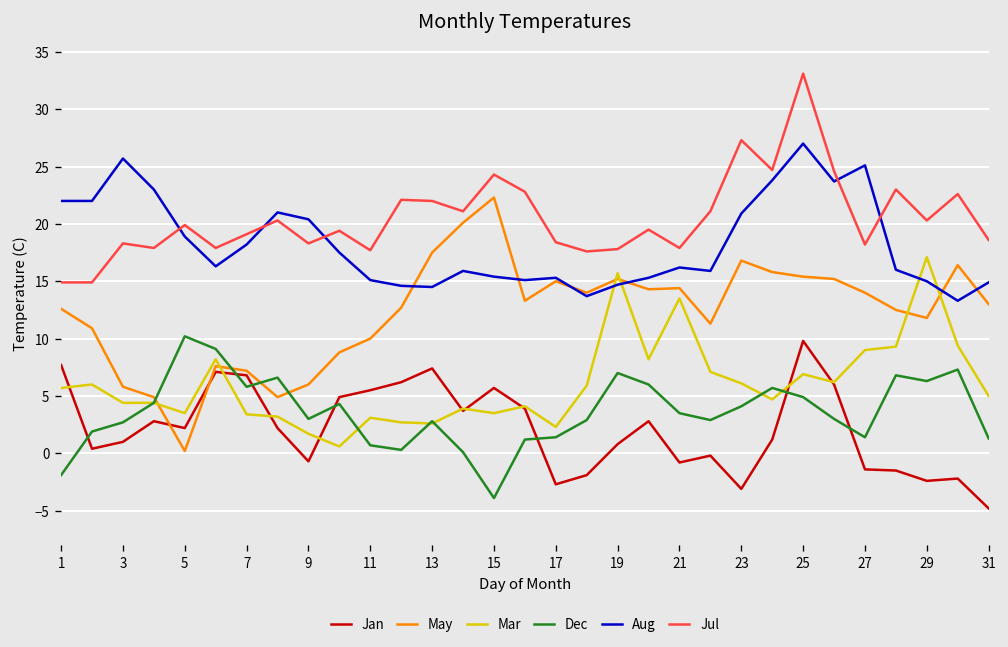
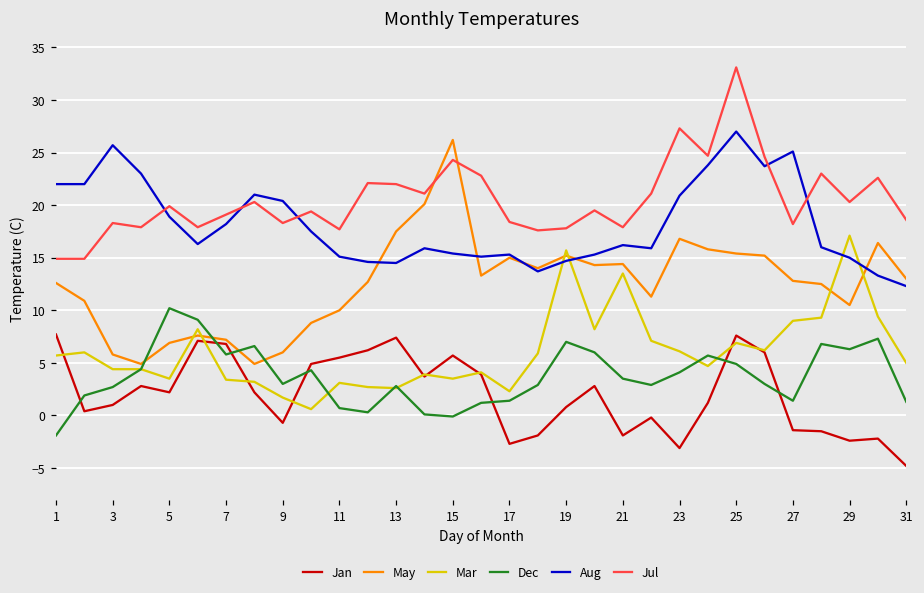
  {
    "Jan": {
      "1": 8,
      "3": 1,
      "5": 2,
      "7": 7,
      "9": -1,
      "11": 6,
      "13": 7,
      "15": 6,
      "17": -3,
      "19": 1,
-     "21": -1,
+     "21": -2,
      "23": -3,
-     "25": 10,
+     "25": 8,
      "27": -1,
      "29": -2,
      "31": -5
    },
    "May": {
      "1": 13,
      "3": 6,
-     "5": 0,
+     "5": 7,
      "7": 7,
      "9": 6,
      "11": 10,
      "13": 18,
-     "15": 22,
+     "15": 26,
      "17": 15,
      "19": 15,
      "21": 14,
      "23": 17,
      "25": 15,
-     "27": 14,
-     "29": 12,
+     "27": 13,
+     "29": 11,
      "31": 13
    },
    "Mar": {
      "1": 6,
      "3": 4,
      "5": 4,
      "7": 3,
      "9": 2,
      "11": 3,
      "15": 4,
      "17": 2,
      "19": 16,
      "21": 14,
      "23": 6,
      "25": 7,
      "27": 9,
      "29": 17,
      "31": 5
    },
    "Dec": {
      "1": -2,
      "3": 3,
      "5": 10,
      "7": 6,
      "9": 3,
      "11": 1,
-     "15": -4,
+     "15": 0,
      "17": 1,
      "19": 7,
      "21": 4,
      "23": 4,
      "25": 5,
      "27": 1,
      "29": 6,
      "31": 1
    },
    "Aug": {
      "1": 22,
      "3": 26,
      "5": 19,
      "7": 18,
      "9": 20,
      "11": 15,
      "13": 15,
      "15": 15,
      "17": 15,
      "19": 15,
      "21": 16,
      "23": 21,
      "25": 27,
      "27": 25,
      "29": 15,
-     "31": 15
+     "31": 12
    },
    "Jul": {
      "1": 15,
      "3": 18,
      "5": 20,
      "7": 19,
      "9": 18,
      "11": 18,
      "13": 22,
      "15": 24,
      "17": 18,
      "19": 18,
      "21": 18,
      "23": 27,
      "25": 33,
      "27": 18,
      "29": 20,
      "31": 19
    }
  }
